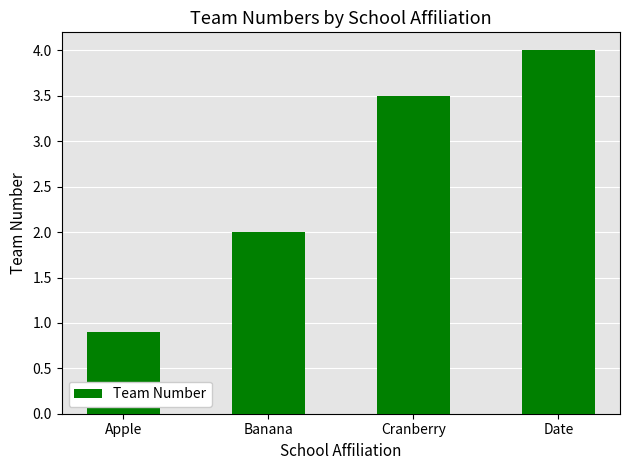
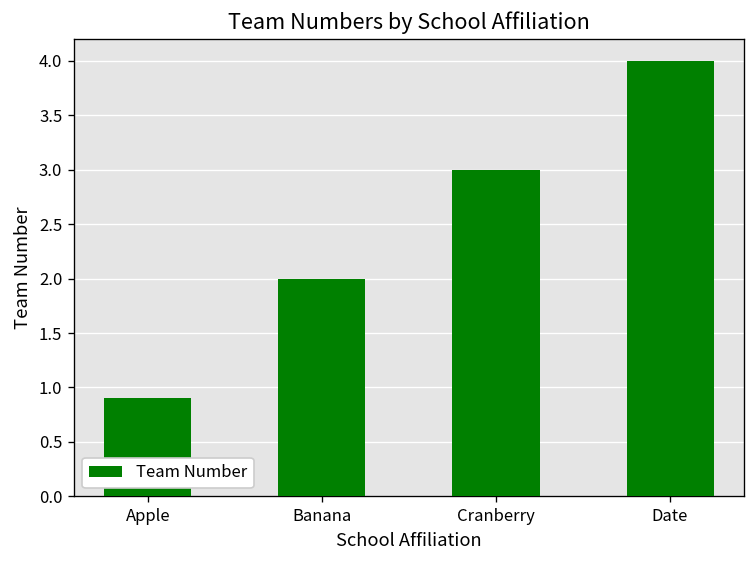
  {
    "Apple": 0.9,
    "Banana": 2.0,
-   "Cranberry": 3.5,
+   "Cranberry": 3.0,
    "Date": 4.0
  }
